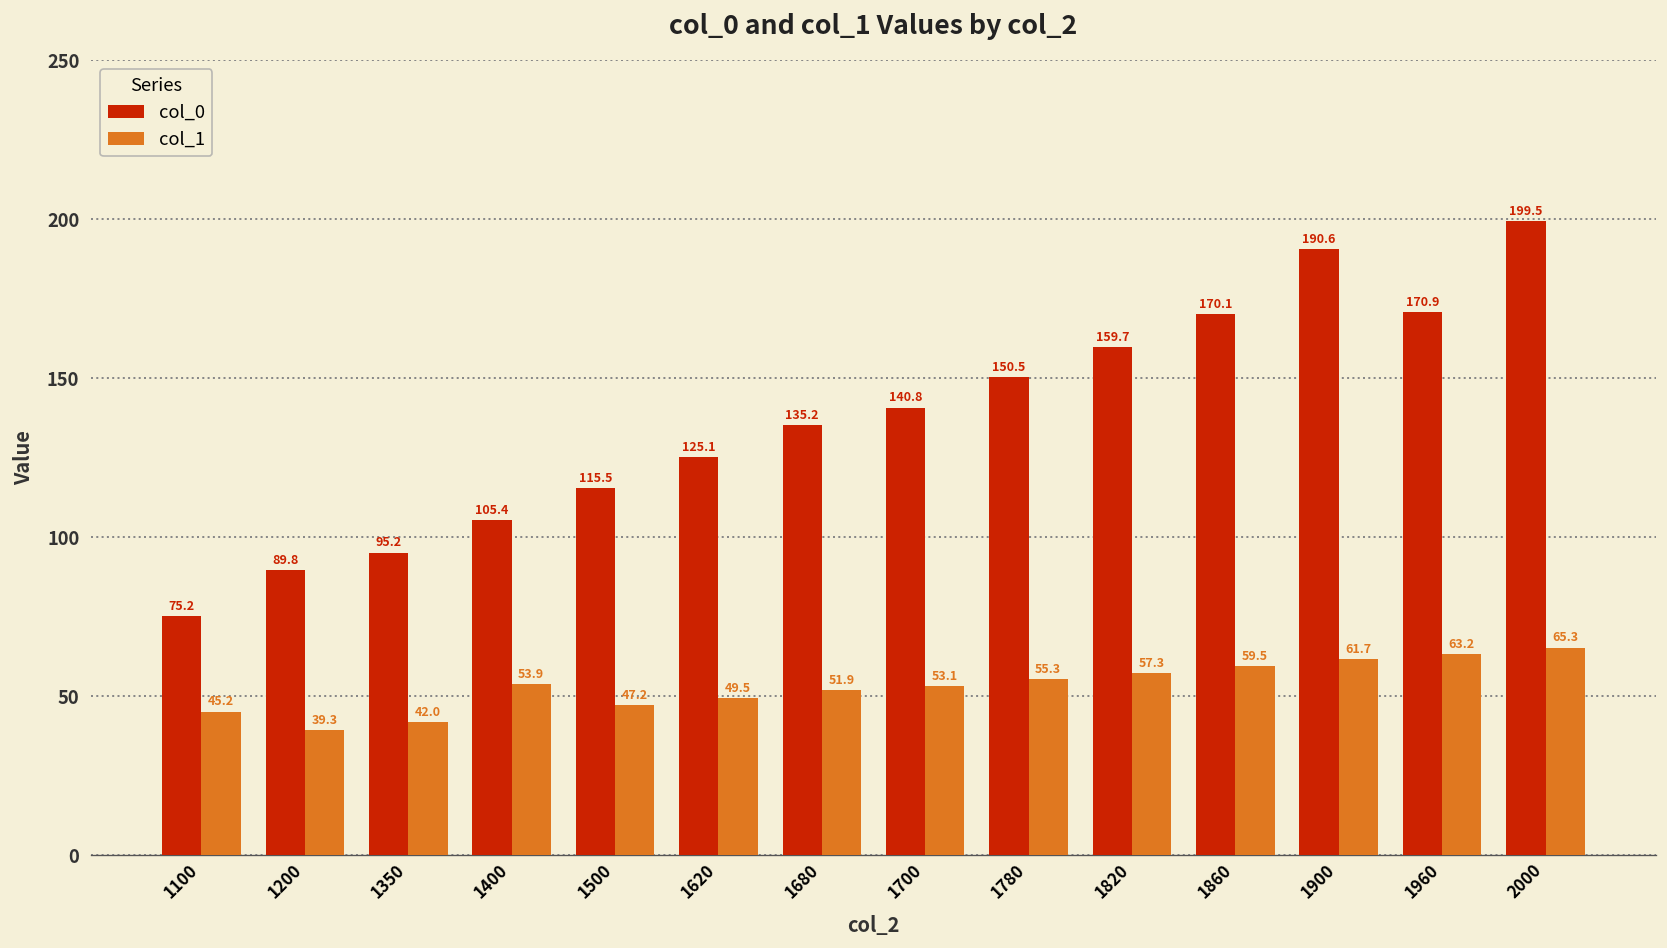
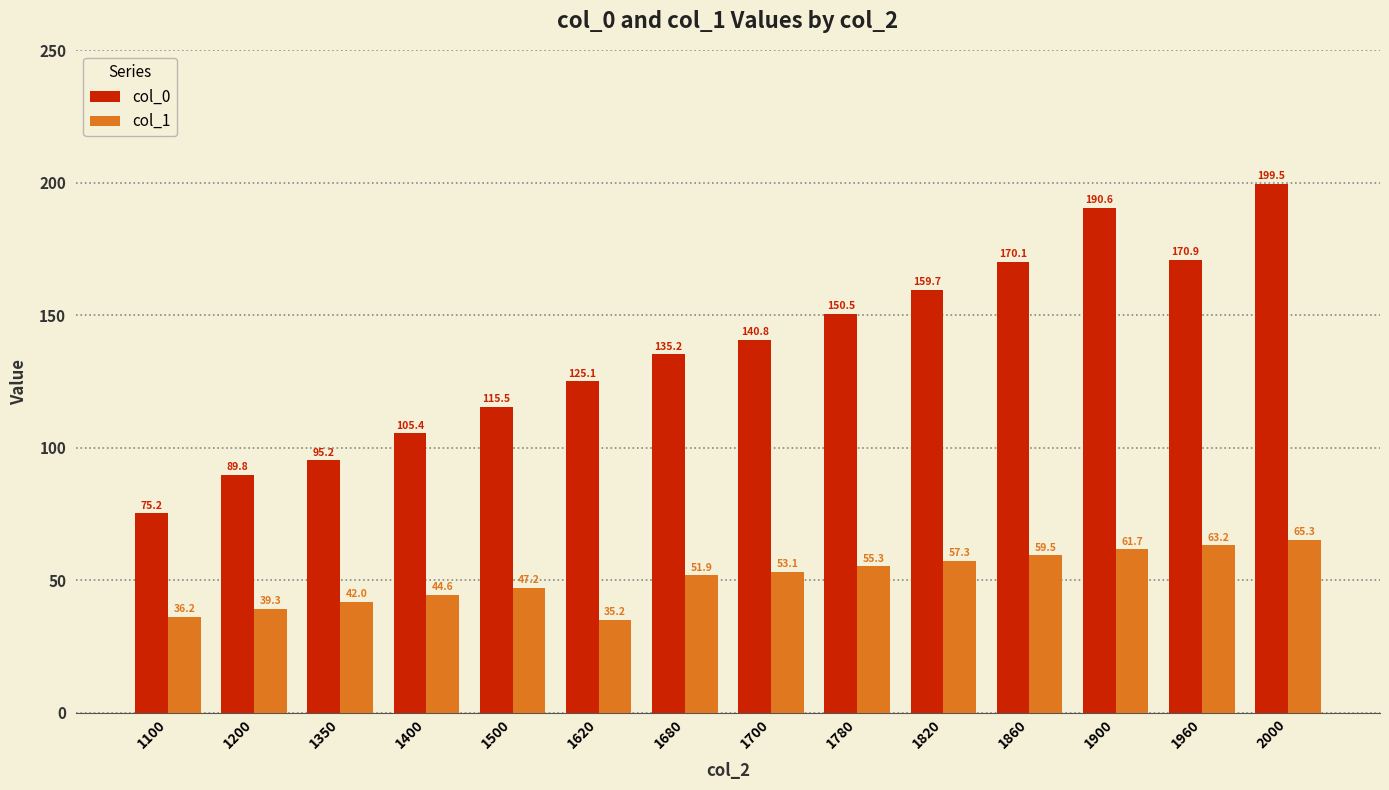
  {
    "col_0": {
      "1100": 75.2,
      "1200": 89.8,
      "1350": 95.2,
      "1400": 105.4,
      "1500": 115.5,
      "1620": 125.1,
      "1680": 135.2,
      "1700": 140.8,
      "1780": 150.5,
      "1820": 159.7,
      "1860": 170.1,
      "1900": 190.6,
      "1960": 170.9,
      "2000": 199.5
    },
    "col_1": {
-     "1100": 45.2,
+     "1100": 36.2,
      "1200": 39.3,
      "1350": 42.0,
-     "1400": 53.9,
+     "1400": 44.6,
      "1500": 47.2,
-     "1620": 49.5,
+     "1620": 35.2,
      "1680": 51.9,
      "1700": 53.1,
      "1780": 55.3,
      "1820": 57.3,
      "1860": 59.5,
      "1900": 61.7,
      "1960": 63.2,
      "2000": 65.3
    }
  }
